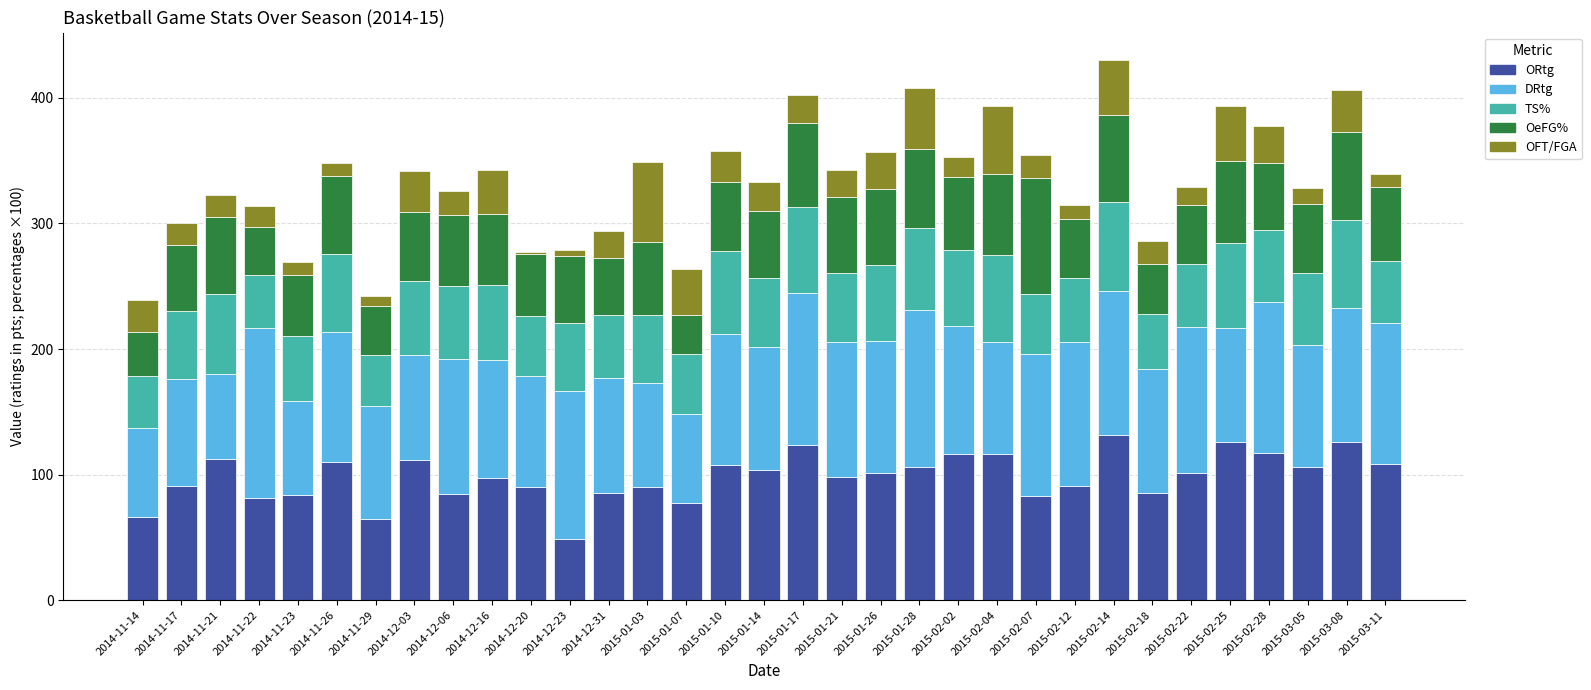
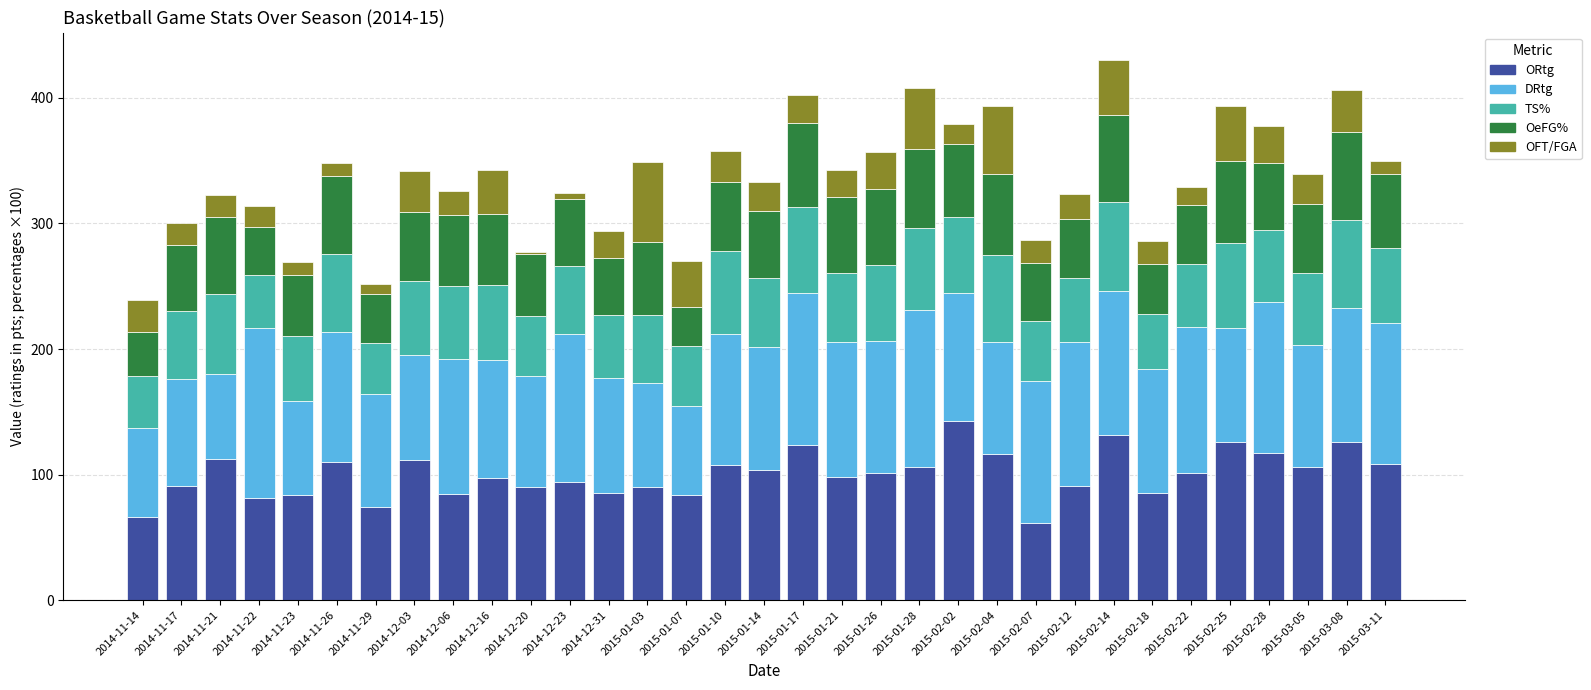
  {
    "ORtg": {
      "2014-11-14": 66,
      "2014-11-17": 91,
      "2014-11-21": 113,
      "2014-11-22": 82,
      "2014-11-23": 84,
      "2014-11-26": 110,
-     "2014-11-29": 65,
+     "2014-11-29": 74,
      "2014-12-03": 112,
      "2014-12-06": 85,
      "2014-12-16": 97,
      "2014-12-20": 90,
-     "2014-12-23": 49,
+     "2014-12-23": 94,
      "2014-12-31": 86,
      "2015-01-03": 90,
-     "2015-01-07": 78,
+     "2015-01-07": 84,
      "2015-01-10": 108,
      "2015-01-14": 103,
      "2015-01-17": 124,
      "2015-01-21": 98,
      "2015-01-26": 102,
      "2015-01-28": 106,
-     "2015-02-02": 116,
+     "2015-02-02": 143,
      "2015-02-04": 116,
-     "2015-02-07": 83,
+     "2015-02-07": 61,
      "2015-02-12": 91,
      "2015-02-14": 131,
      "2015-02-18": 86,
      "2015-02-22": 102,
      "2015-02-25": 126,
      "2015-02-28": 117,
      "2015-03-05": 106,
      "2015-03-08": 126,
      "2015-03-11": 109
    },
    "DRtg": {
      "2014-11-14": 71,
      "2014-11-17": 85,
      "2014-11-21": 68,
      "2014-11-22": 135,
      "2014-11-23": 75,
      "2014-11-26": 103,
      "2014-11-29": 90,
      "2014-12-03": 83,
      "2014-12-06": 108,
      "2014-12-16": 94,
      "2014-12-20": 88,
      "2014-12-23": 118,
      "2014-12-31": 91,
      "2015-01-03": 83,
      "2015-01-07": 71,
      "2015-01-10": 105,
      "2015-01-14": 98,
      "2015-01-17": 121,
      "2015-01-21": 107,
      "2015-01-26": 105,
      "2015-01-28": 126,
      "2015-02-02": 102,
      "2015-02-04": 89,
      "2015-02-07": 114,
      "2015-02-12": 115,
      "2015-02-14": 115,
      "2015-02-18": 98,
      "2015-02-22": 116,
      "2015-02-25": 91,
      "2015-02-28": 120,
      "2015-03-05": 97,
      "2015-03-08": 107,
      "2015-03-11": 112
    },
    "TS%": {
      "2014-11-14": 41,
      "2014-11-17": 55,
      "2014-11-21": 63,
      "2014-11-22": 43,
      "2014-11-23": 52,
      "2014-11-26": 62,
      "2014-11-29": 41,
      "2014-12-03": 59,
      "2014-12-06": 58,
      "2014-12-16": 60,
      "2014-12-20": 48,
      "2014-12-23": 54,
      "2014-12-31": 50,
      "2015-01-03": 54,
      "2015-01-07": 48,
      "2015-01-10": 66,
      "2015-01-14": 55,
      "2015-01-17": 69,
      "2015-01-21": 55,
      "2015-01-26": 61,
      "2015-01-28": 65,
      "2015-02-02": 60,
      "2015-02-04": 70,
      "2015-02-07": 48,
      "2015-02-12": 51,
      "2015-02-14": 71,
      "2015-02-18": 44,
      "2015-02-22": 50,
      "2015-02-25": 68,
      "2015-02-28": 58,
      "2015-03-05": 58,
      "2015-03-08": 70,
-     "2015-03-11": 49
+     "2015-03-11": 60
    },
    "OeFG%": {
      "2014-11-14": 35,
      "2014-11-17": 53,
      "2014-11-21": 61,
      "2014-11-22": 38,
      "2014-11-23": 49,
      "2014-11-26": 62,
      "2014-11-29": 39,
      "2014-12-03": 55,
      "2014-12-06": 56,
      "2014-12-16": 57,
      "2014-12-20": 49,
      "2014-12-23": 54,
      "2014-12-31": 45,
      "2015-01-03": 58,
      "2015-01-07": 31,
      "2015-01-10": 55,
      "2015-01-14": 53,
      "2015-01-17": 67,
      "2015-01-21": 61,
      "2015-01-26": 60,
      "2015-01-28": 63,
      "2015-02-02": 58,
      "2015-02-04": 64,
-     "2015-02-07": 93,
+     "2015-02-07": 46,
      "2015-02-12": 47,
      "2015-02-14": 70,
      "2015-02-18": 40,
      "2015-02-22": 47,
      "2015-02-25": 65,
      "2015-02-28": 53,
      "2015-03-05": 55,
      "2015-03-08": 70,
      "2015-03-11": 59
    },
    "OFT/FGA": {
      "2014-11-14": 26,
      "2014-11-17": 18,
      "2014-11-21": 18,
      "2014-11-22": 17,
      "2014-11-23": 10,
      "2014-11-26": 10,
      "2014-11-29": 8,
      "2014-12-03": 33,
      "2014-12-06": 19,
      "2014-12-16": 35,
      "2014-12-20": 2,
      "2014-12-23": 5,
      "2014-12-31": 21,
      "2015-01-03": 64,
      "2015-01-07": 36,
      "2015-01-10": 25,
      "2015-01-14": 23,
      "2015-01-17": 22,
      "2015-01-21": 21,
      "2015-01-26": 30,
      "2015-01-28": 48,
      "2015-02-02": 16,
      "2015-02-04": 54,
      "2015-02-07": 18,
-     "2015-02-12": 11,
+     "2015-02-12": 20,
      "2015-02-14": 44,
      "2015-02-18": 19,
      "2015-02-22": 14,
      "2015-02-25": 44,
      "2015-02-28": 29,
-     "2015-03-05": 13,
+     "2015-03-05": 24,
      "2015-03-08": 33,
      "2015-03-11": 10
    }
  }
